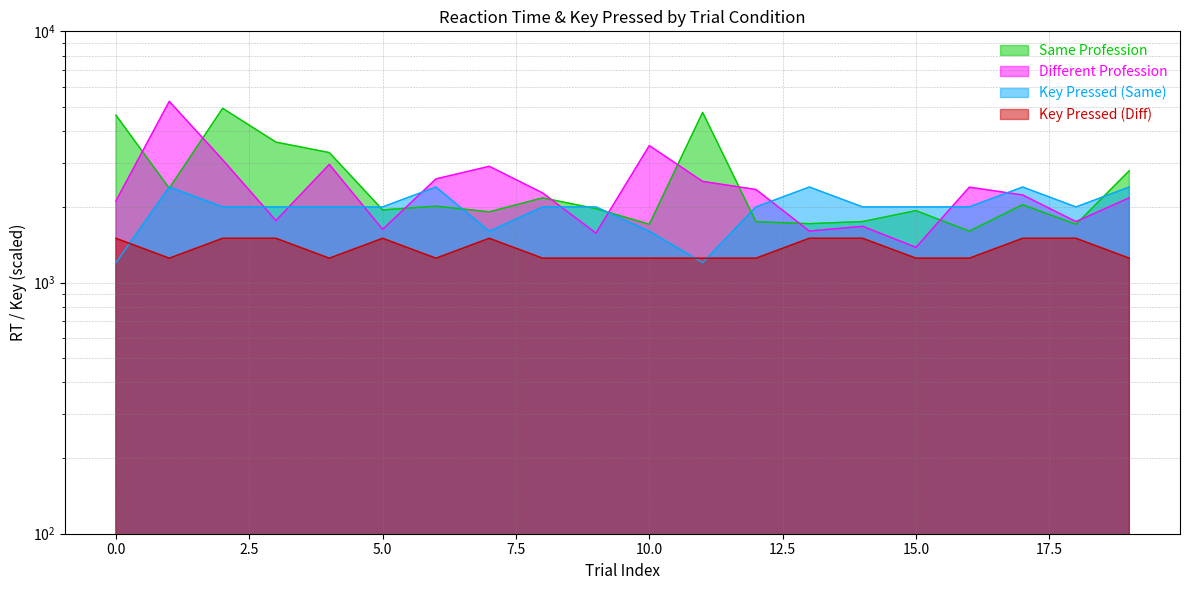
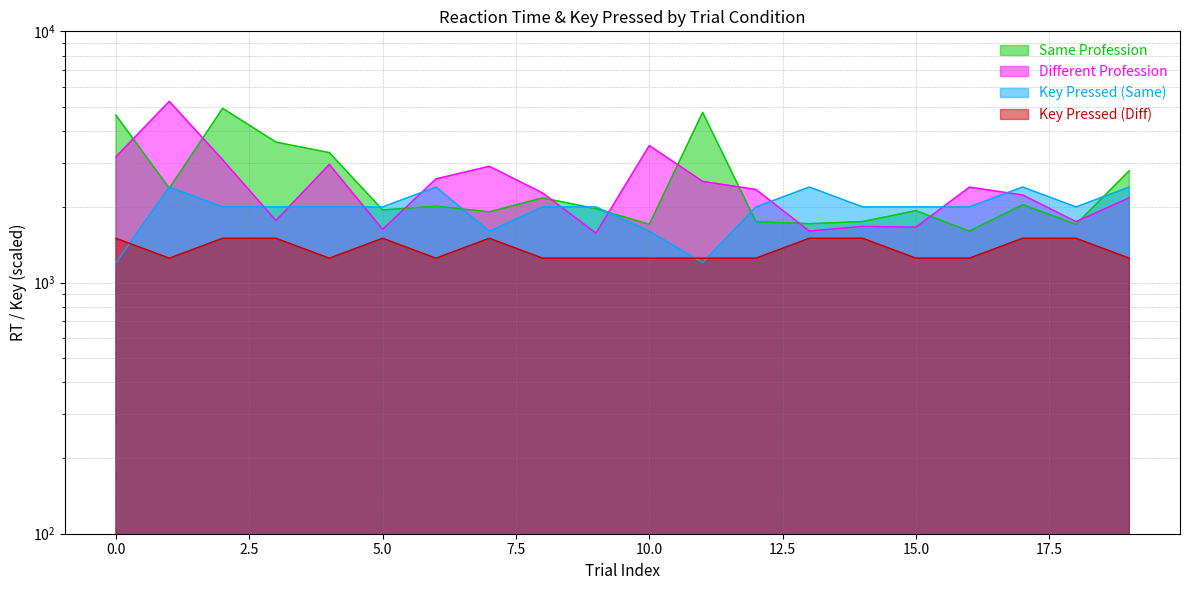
  {
    "Same Profession": {
      "0.0": 4600,
      "5.0": 1900,
      "10.0": 1700,
      "15.0": 1900
    },
    "Different Profession": {
-     "0.0": 2100,
+     "0.0": 3200,
      "5.0": 1600,
      "10.0": 3500,
-     "15.0": 1400
+     "15.0": 1700
    },
    "Key Pressed (Same)": {
      "0.0": 1200,
      "5.0": 2000,
      "10.0": 1600,
      "15.0": 2000
    },
    "Key Pressed (Diff)": {
      "0.0": 1500,
      "5.0": 1500,
      "10.0": 1300,
      "15.0": 1300
    }
  }
